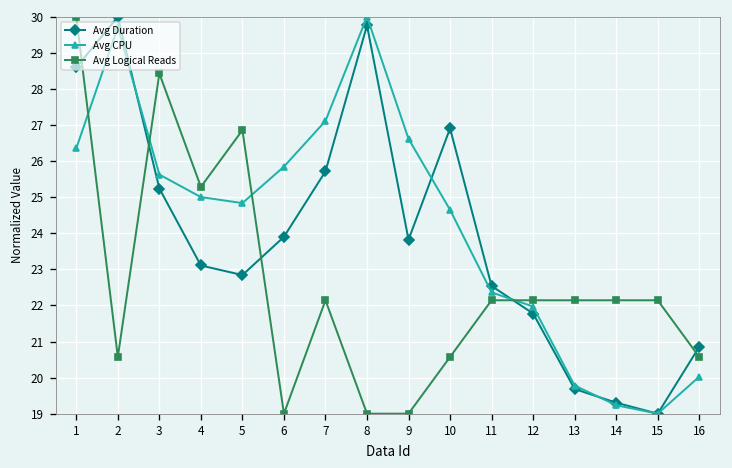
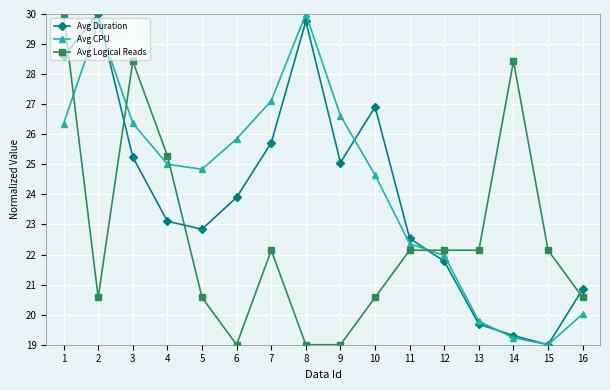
  {
    "Avg Duration": {
      "2": 30.0,
      "3": 25.2,
      "4": 23.1,
      "5": 22.8,
      "6": 23.9,
      "7": 25.7,
      "8": 29.8,
-     "9": 23.8,
+     "9": 25.1,
      "10": 26.9,
      "11": 22.5,
      "12": 21.8,
      "13": 19.7,
      "16": 20.9
    },
    "Avg CPU": {
      "1": 26.4,
-     "3": 25.6,
+     "3": 26.4,
      "4": 25.0,
      "5": 24.8,
      "6": 25.8,
      "7": 27.1,
      "8": 30.0,
      "9": 26.6,
      "10": 24.6,
      "11": 22.4,
      "12": 22.0,
      "13": 19.8,
      "16": 20.0
    },
    "Avg Logical Reads": {
      "1": 30.0,
      "2": 20.6,
      "3": 28.4,
      "4": 25.3,
-     "5": 26.9,
+     "5": 20.6,
      "6": 19.0,
      "7": 22.1,
      "8": 19.0,
      "9": 19.0,
      "10": 20.6,
      "11": 22.1,
      "12": 22.1,
      "13": 22.1,
-     "14": 22.1,
+     "14": 28.4,
      "15": 22.1,
      "16": 20.6
    }
  }
